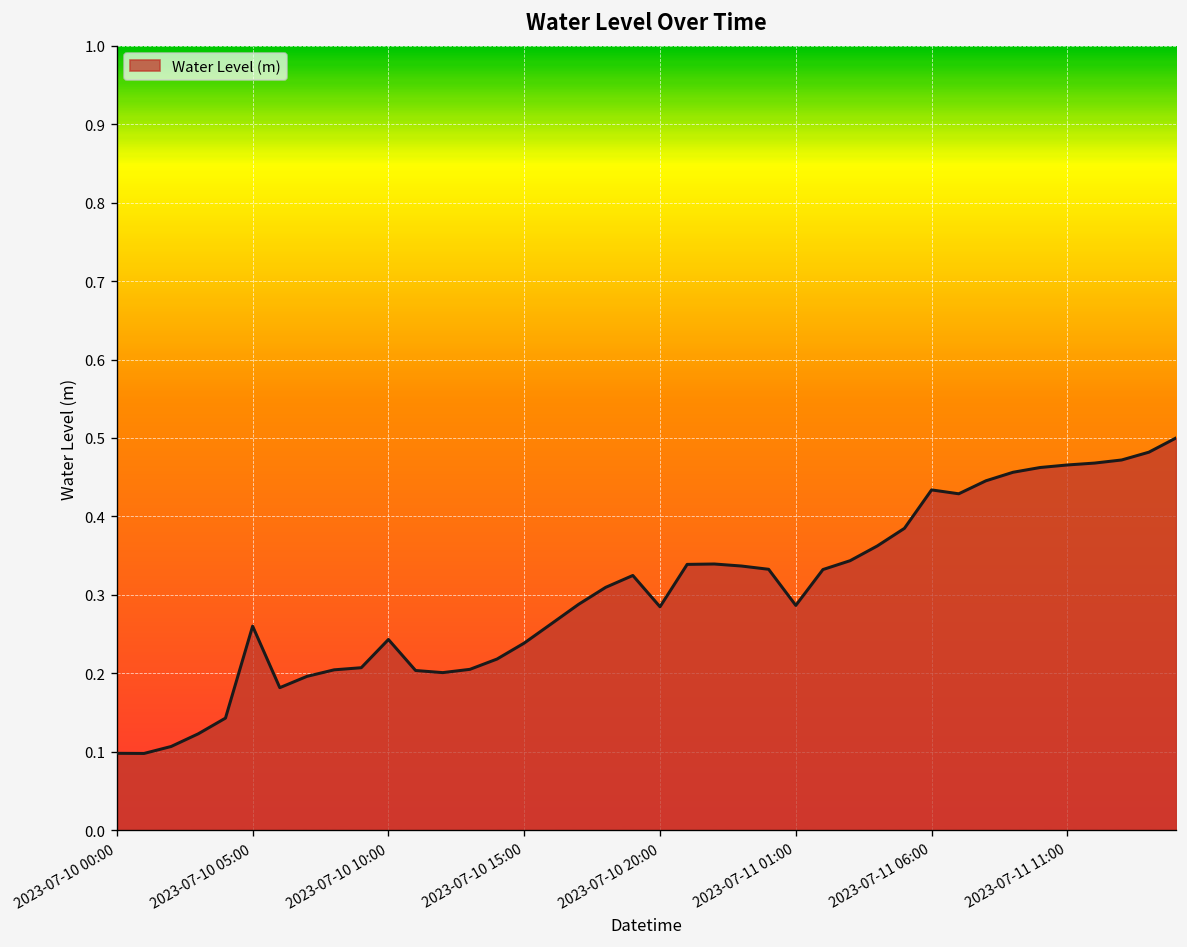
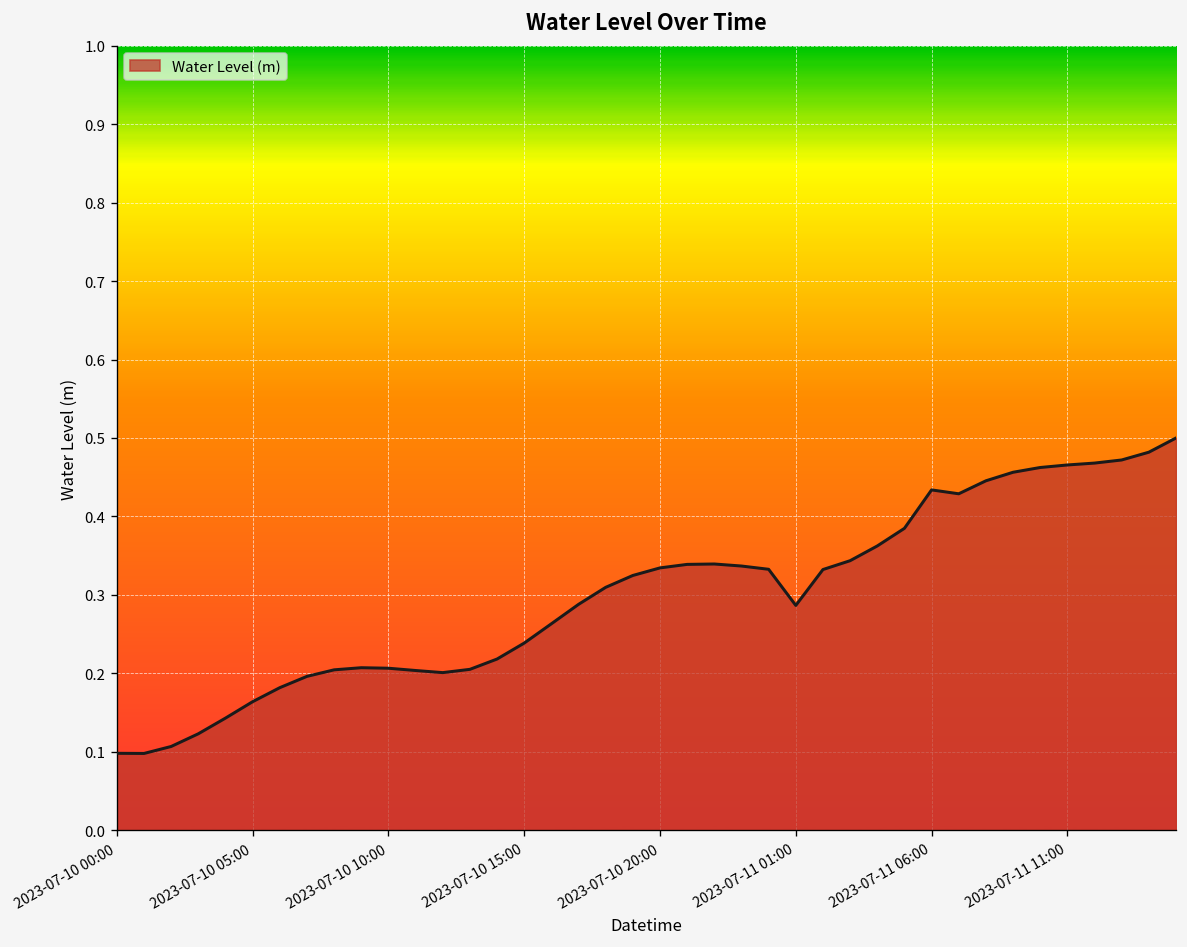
  {
    "2023-07-10 00:00": 0.10,
-   "2023-07-10 05:00": 0.26,
-   "2023-07-10 10:00": 0.24,
+   "2023-07-10 05:00": 0.16,
+   "2023-07-10 10:00": 0.21,
    "2023-07-10 15:00": 0.24,
-   "2023-07-10 20:00": 0.28,
+   "2023-07-10 20:00": 0.33,
    "2023-07-11 01:00": 0.29,
    "2023-07-11 06:00": 0.43,
    "2023-07-11 11:00": 0.47
  }
